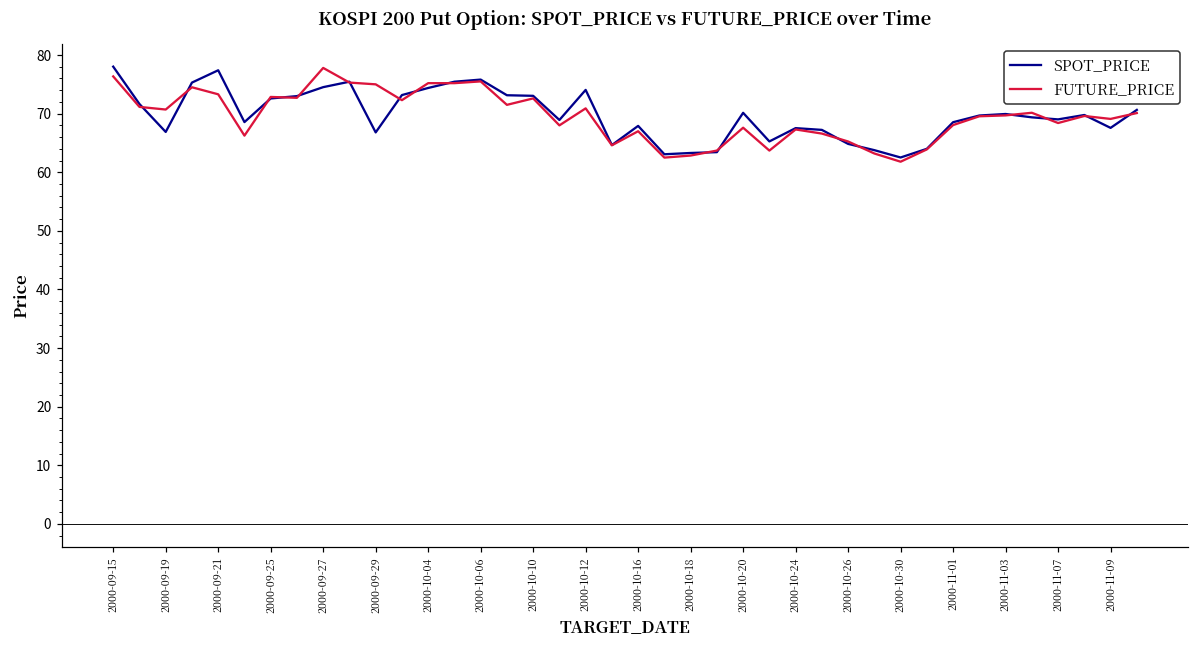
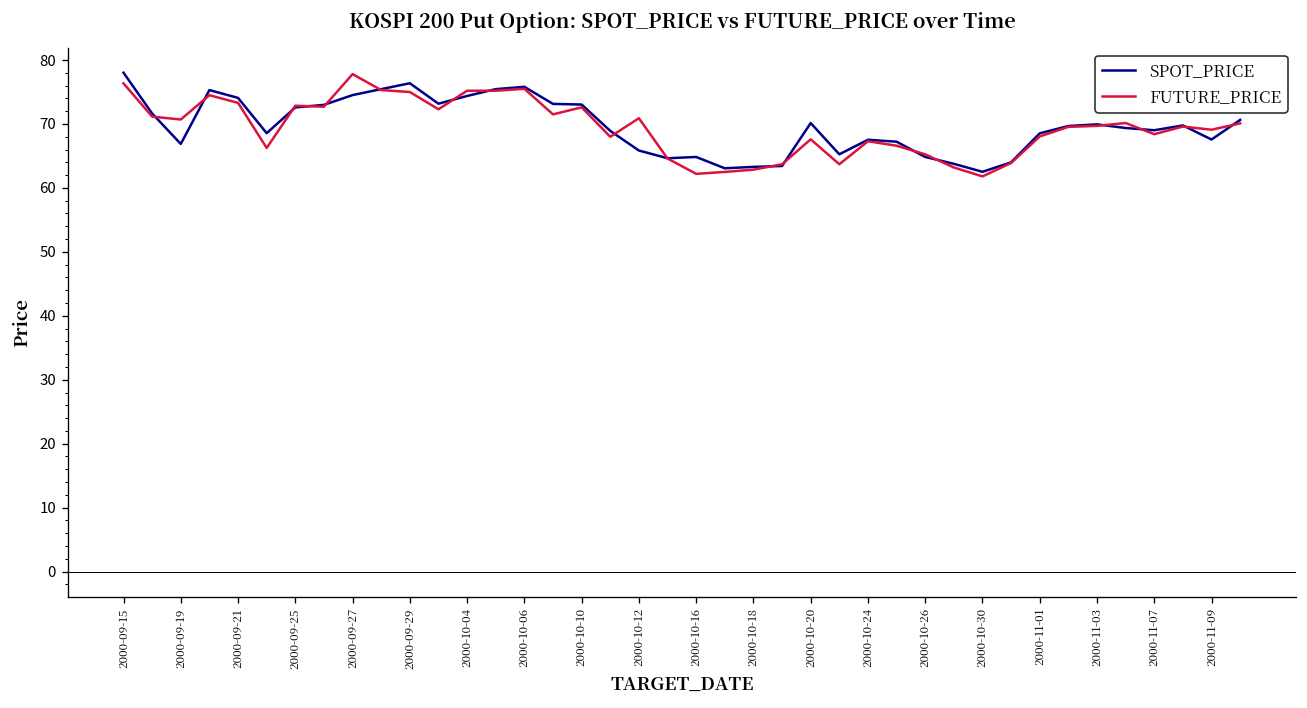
  {
    "SPOT_PRICE": {
      "2000-09-15": 78,
      "2000-09-19": 67,
-     "2000-09-21": 77,
+     "2000-09-21": 74,
      "2000-09-27": 75,
-     "2000-09-29": 67,
+     "2000-09-29": 76,
      "2000-10-04": 74,
-     "2000-10-12": 74,
-     "2000-10-16": 68,
+     "2000-10-12": 66,
+     "2000-10-16": 65,
      "2000-10-20": 70,
      "2000-10-30": 63,
      "2000-11-01": 69,
      "2000-11-07": 69,
      "2000-11-09": 68
    },
    "FUTURE_PRICE": {
      "2000-09-15": 76,
      "2000-09-19": 71,
      "2000-09-21": 73,
      "2000-09-27": 78,
      "2000-09-29": 75,
      "2000-10-04": 75,
      "2000-10-12": 71,
-     "2000-10-16": 67,
+     "2000-10-16": 62,
      "2000-10-20": 68,
      "2000-10-30": 62,
      "2000-11-01": 68,
      "2000-11-07": 68,
      "2000-11-09": 69
    }
  }
